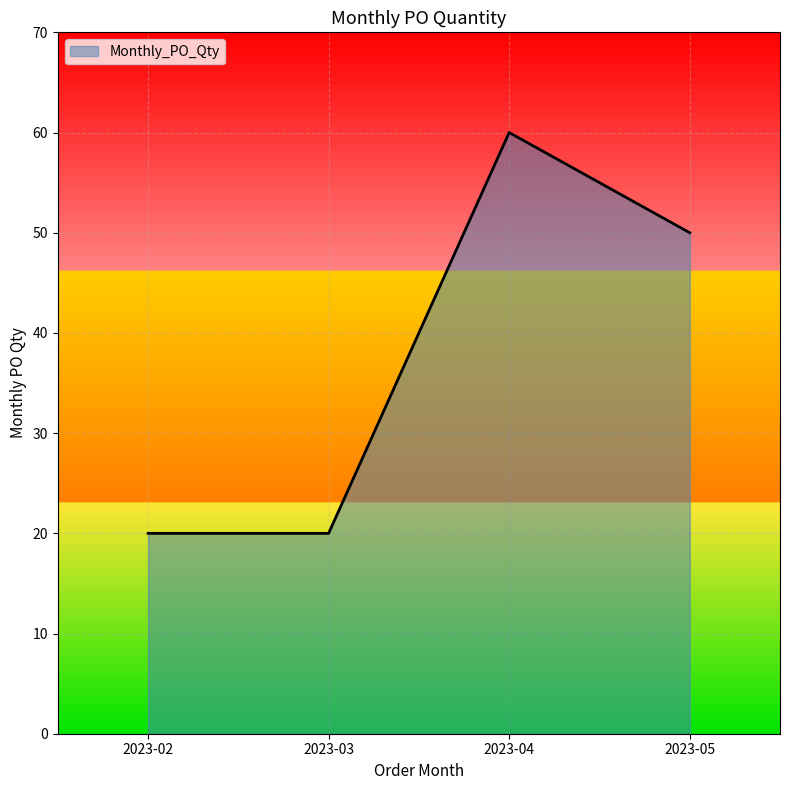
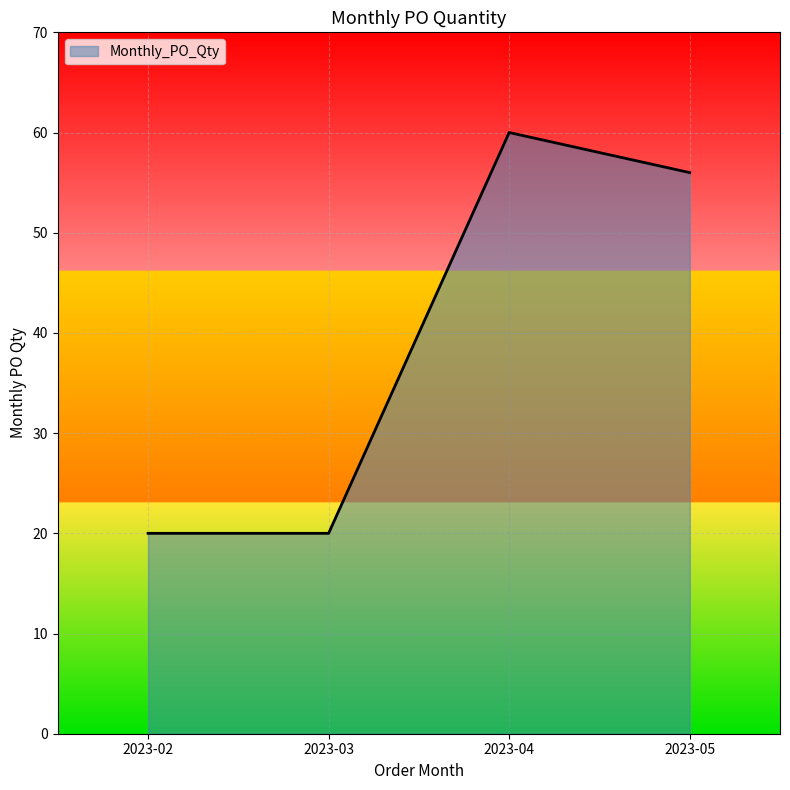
  {
    "2023-02": 20,
    "2023-03": 20,
    "2023-04": 60,
-   "2023-05": 50
+   "2023-05": 56
  }
